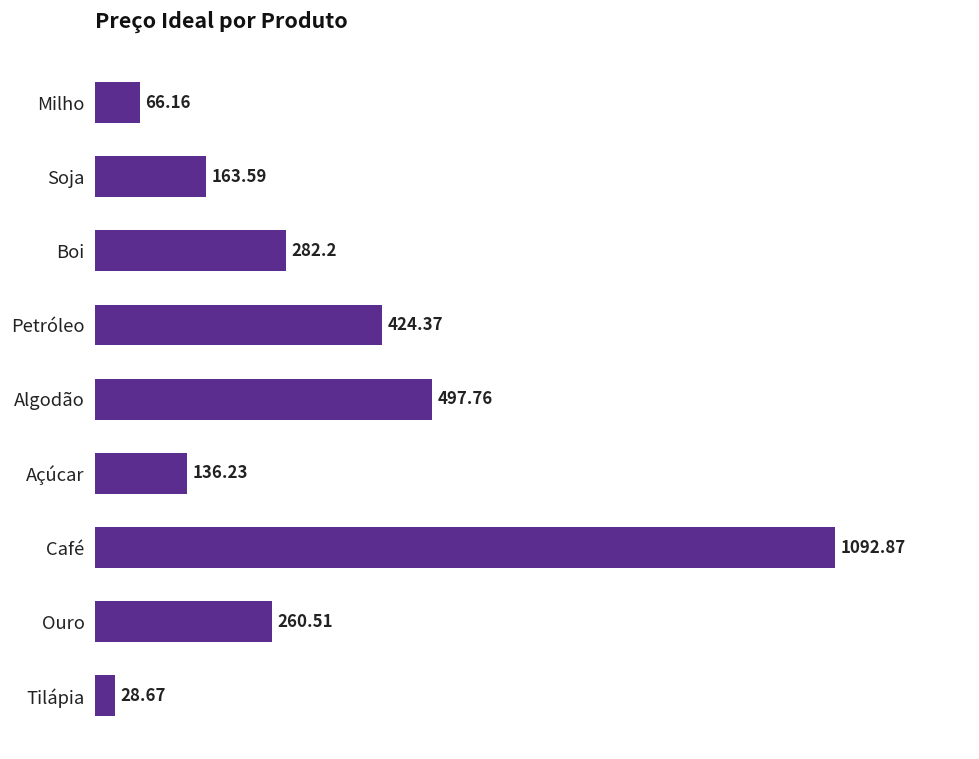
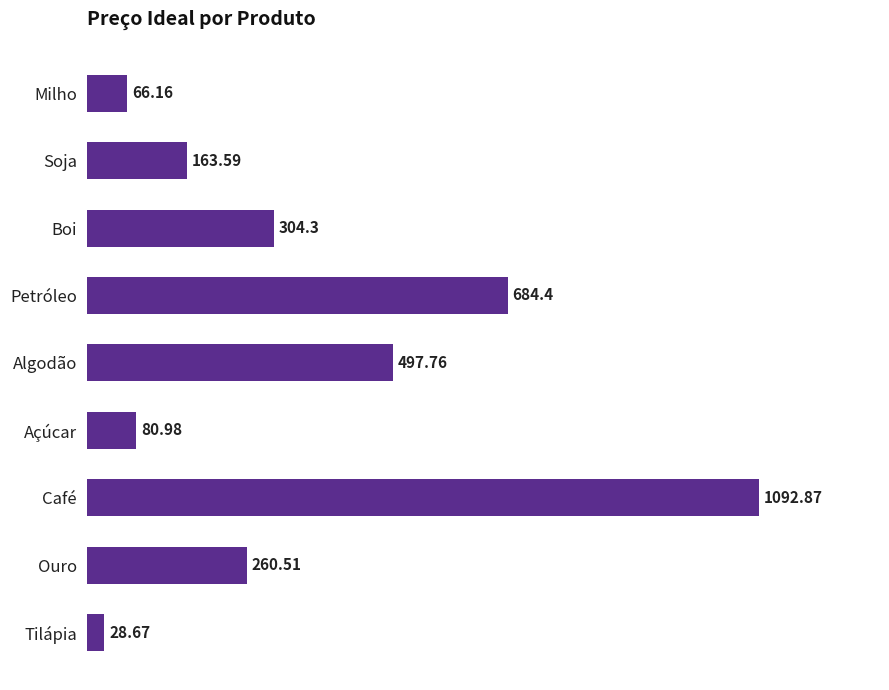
  {
    "Milho": 66.16,
    "Soja": 163.59,
-   "Boi": 282.2,
-   "Petróleo": 424.37,
+   "Boi": 304.3,
+   "Petróleo": 684.4,
    "Algodão": 497.76,
-   "Açúcar": 136.23,
+   "Açúcar": 80.98,
    "Café": 1092.87,
    "Ouro": 260.51,
    "Tilápia": 28.67
  }
